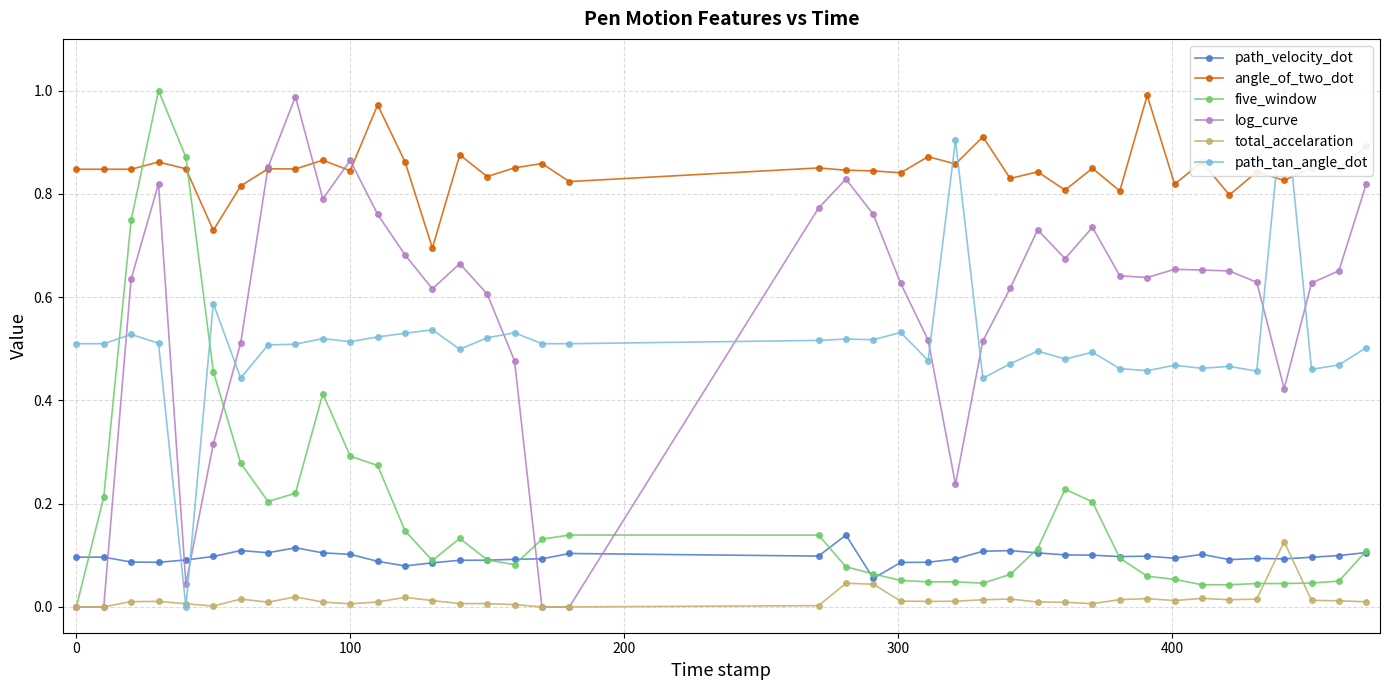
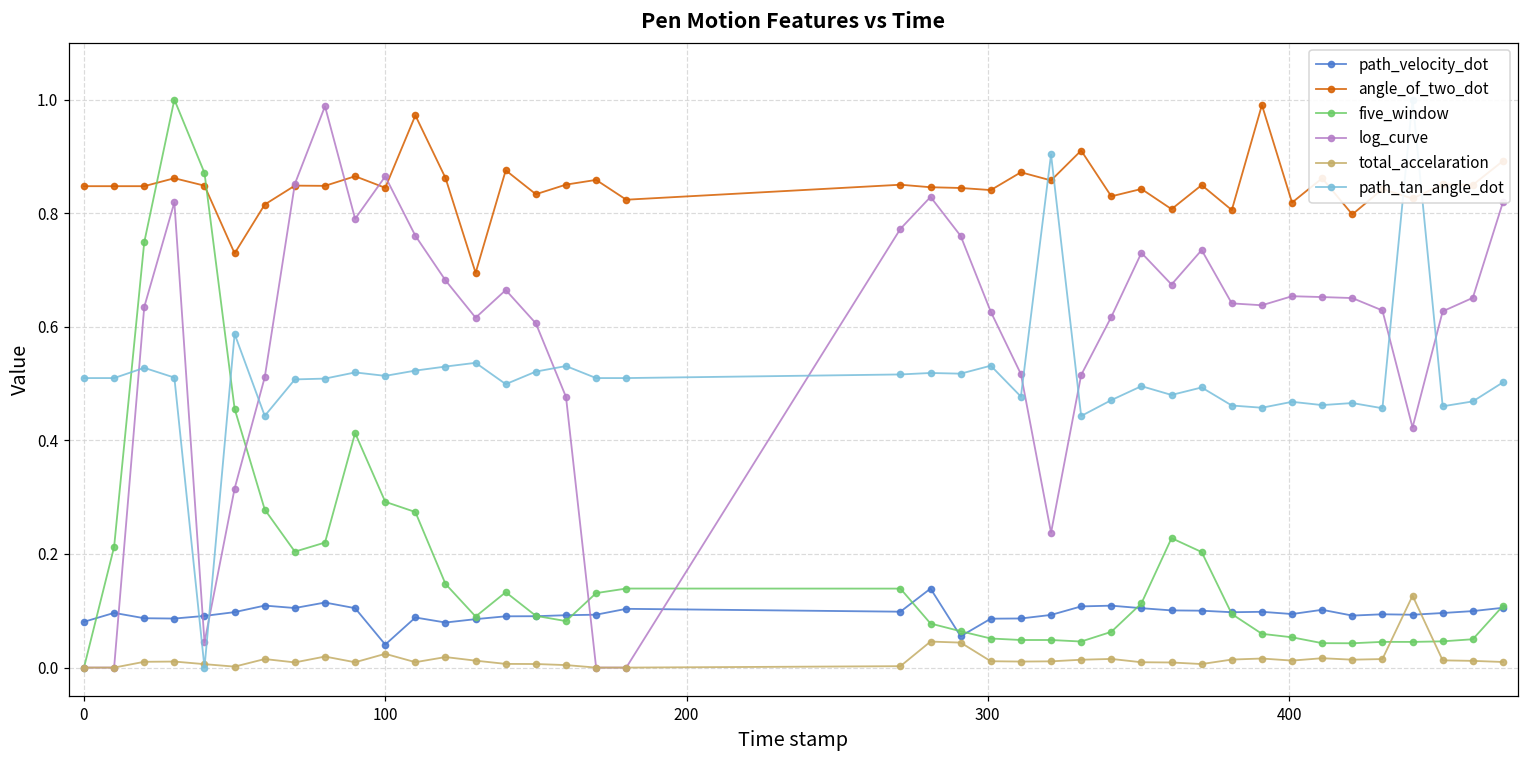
  {
    "path_velocity_dot": {
-     "0": 0.10,
-     "100": 0.10
+     "0": 0.08,
+     "100": 0.04
    },
    "angle_of_two_dot": {
      "0": 0.85,
      "100": 0.84
    },
    "five_window": {
      "100": 0.29
    },
    "log_curve": {
      "100": 0.86
    },
    "total_accelaration": {
-     "100": 0.01
+     "100": 0.02
    },
    "path_tan_angle_dot": {
      "0": 0.51,
      "100": 0.51
    }
  }
